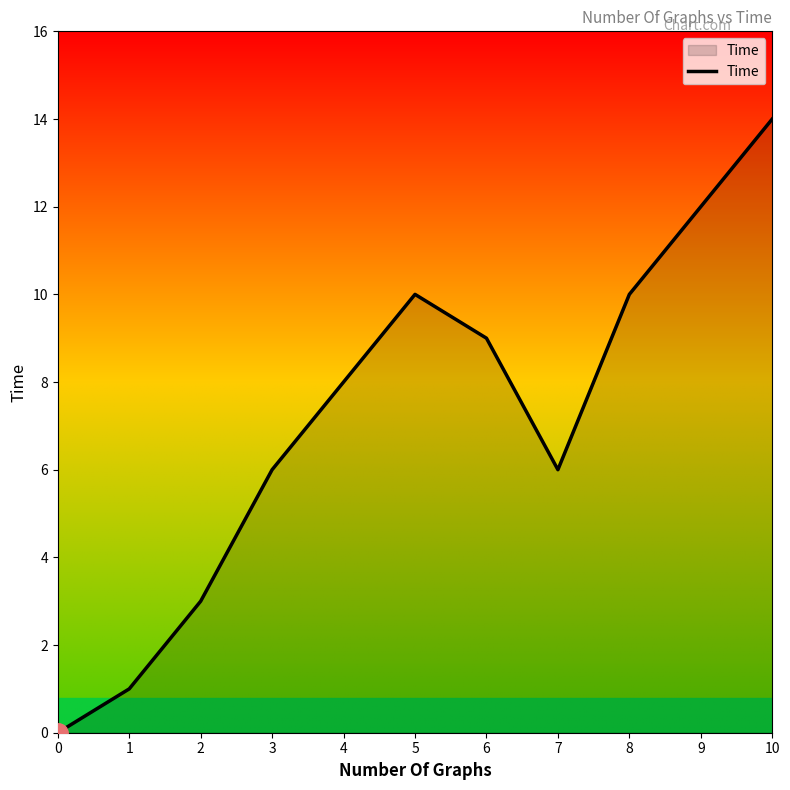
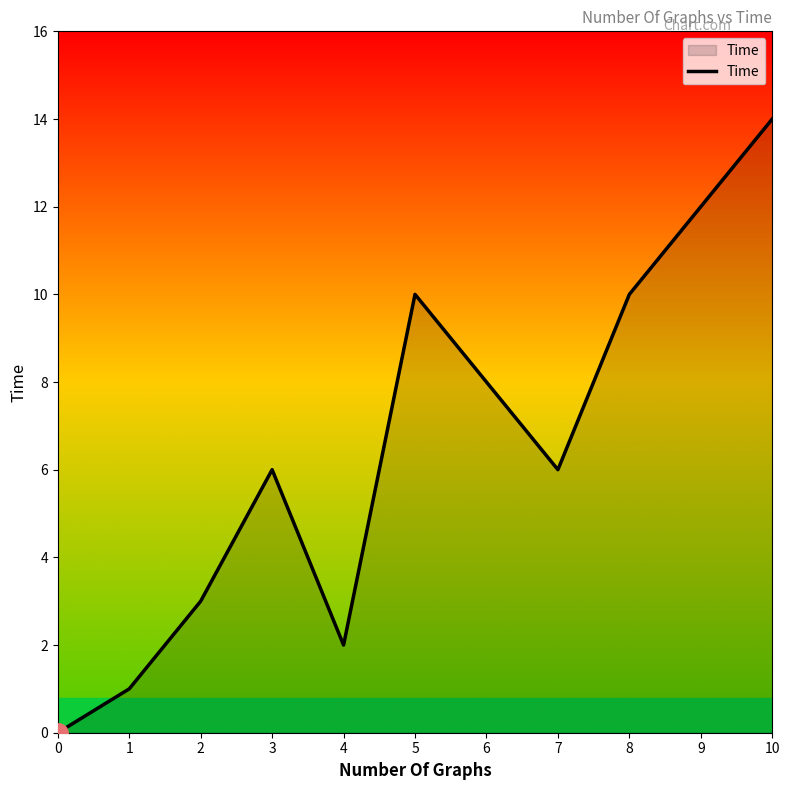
  {
    "Time": {
      "1": 1,
      "2": 3,
      "3": 6,
-     "4": 8,
+     "4": 2,
      "5": 10,
-     "6": 9,
+     "6": 8,
      "7": 6,
      "8": 10,
      "9": 12,
      "10": 14
    }
  }
